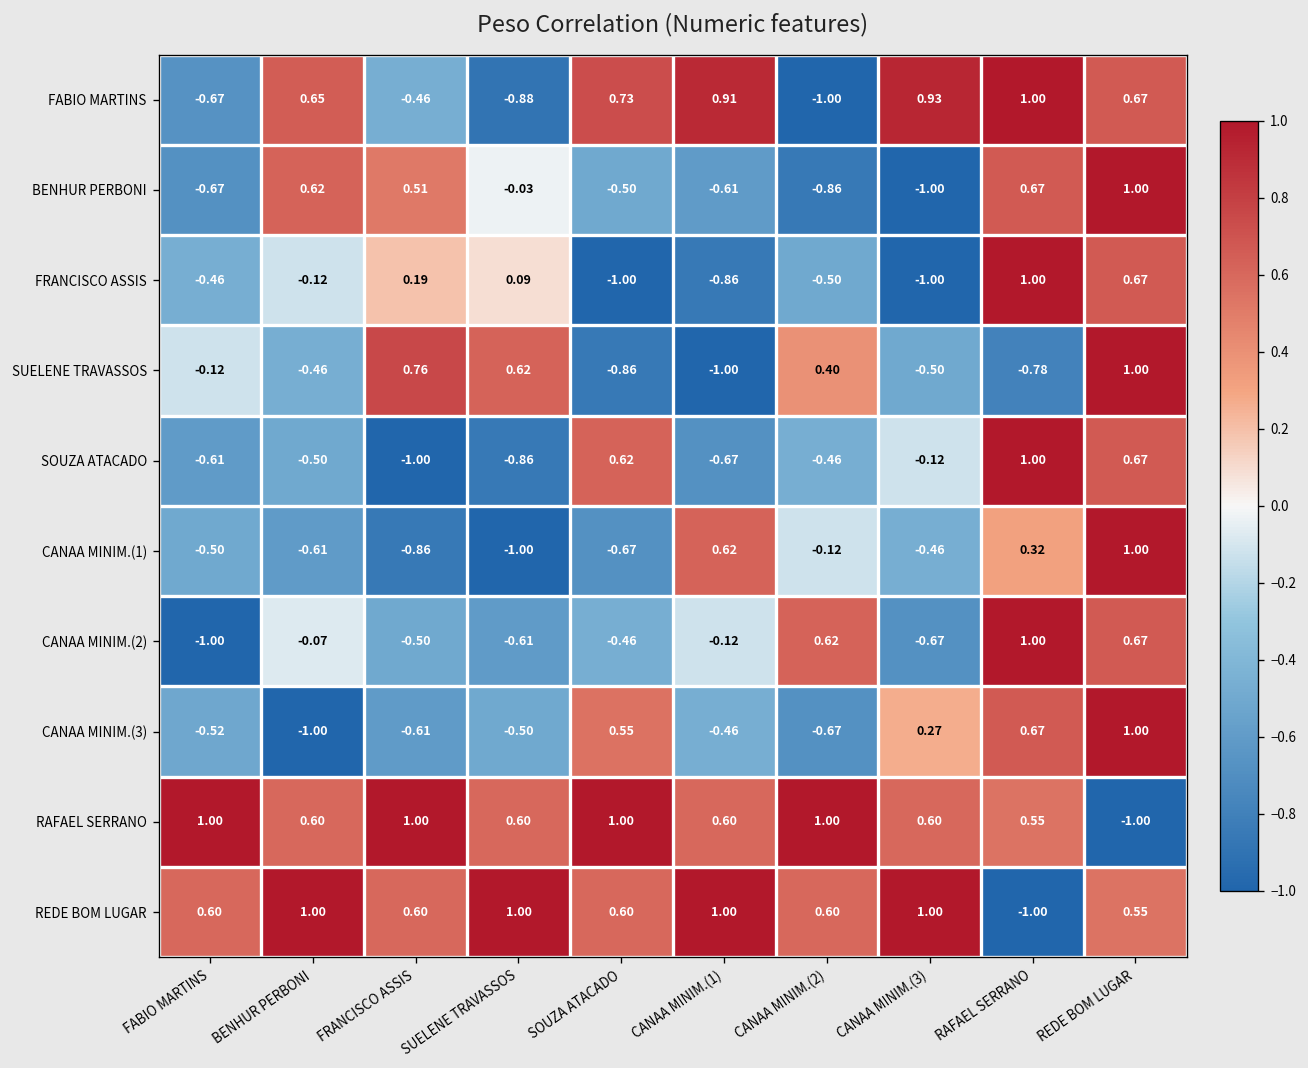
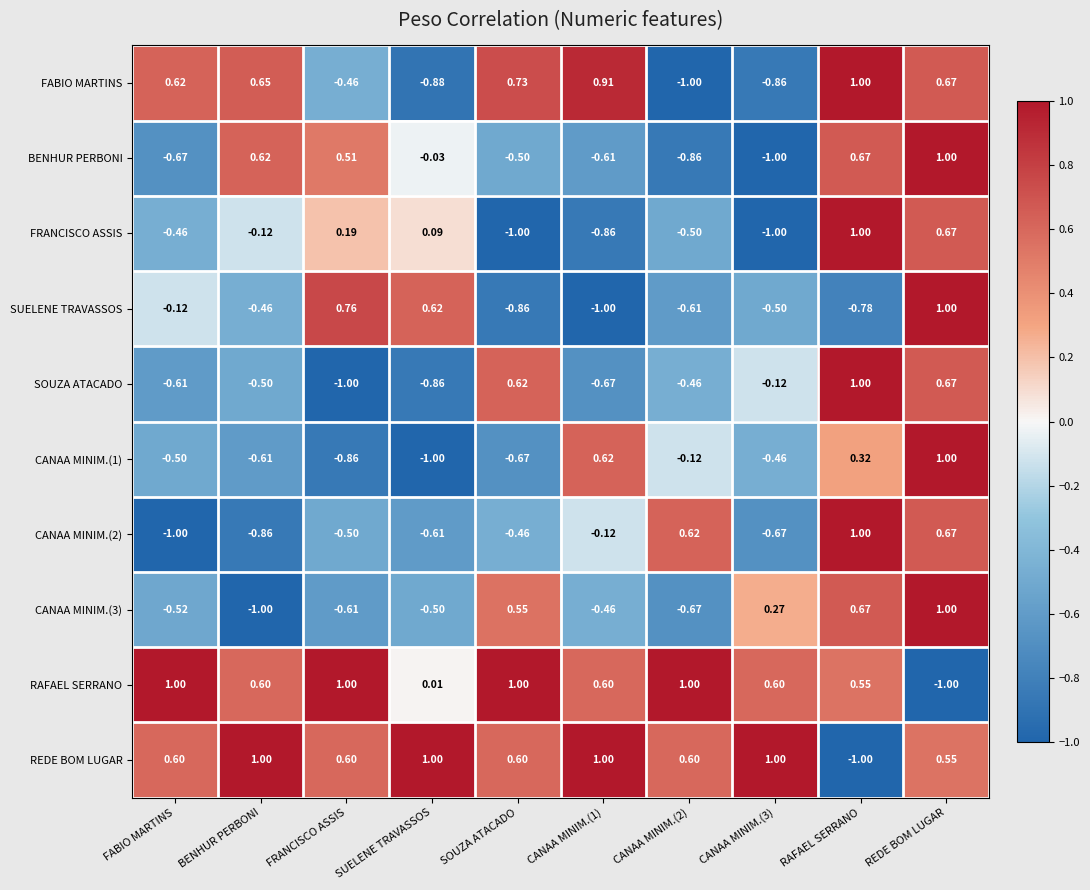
  {
    "FABIO MARTINS": {
-     "FABIO MARTINS": -0.67,
+     "FABIO MARTINS": 0.62,
      "BENHUR PERBONI": 0.65,
      "FRANCISCO ASSIS": -0.46,
      "SUELENE TRAVASSOS": -0.88,
      "SOUZA ATACADO": 0.73,
      "CANAA MINIM.(1)": 0.91,
      "CANAA MINIM.(2)": -1.00,
-     "CANAA MINIM.(3)": 0.93,
+     "CANAA MINIM.(3)": -0.86,
      "RAFAEL SERRANO": 1.00,
      "REDE BOM LUGAR": 0.67
    },
    "BENHUR PERBONI": {
      "FABIO MARTINS": -0.67,
      "BENHUR PERBONI": 0.62,
      "FRANCISCO ASSIS": 0.51,
      "SUELENE TRAVASSOS": -0.03,
      "SOUZA ATACADO": -0.50,
      "CANAA MINIM.(1)": -0.61,
      "CANAA MINIM.(2)": -0.86,
      "CANAA MINIM.(3)": -1.00,
      "RAFAEL SERRANO": 0.67,
      "REDE BOM LUGAR": 1.00
    },
    "FRANCISCO ASSIS": {
      "FABIO MARTINS": -0.46,
      "BENHUR PERBONI": -0.12,
      "FRANCISCO ASSIS": 0.19,
      "SUELENE TRAVASSOS": 0.09,
      "SOUZA ATACADO": -1.00,
      "CANAA MINIM.(1)": -0.86,
      "CANAA MINIM.(2)": -0.50,
      "CANAA MINIM.(3)": -1.00,
      "RAFAEL SERRANO": 1.00,
      "REDE BOM LUGAR": 0.67
    },
    "SUELENE TRAVASSOS": {
      "FABIO MARTINS": -0.12,
      "BENHUR PERBONI": -0.46,
      "FRANCISCO ASSIS": 0.76,
      "SUELENE TRAVASSOS": 0.62,
      "SOUZA ATACADO": -0.86,
      "CANAA MINIM.(1)": -1.00,
-     "CANAA MINIM.(2)": 0.40,
+     "CANAA MINIM.(2)": -0.61,
      "CANAA MINIM.(3)": -0.50,
      "RAFAEL SERRANO": -0.78,
      "REDE BOM LUGAR": 1.00
    },
    "SOUZA ATACADO": {
      "FABIO MARTINS": -0.61,
      "BENHUR PERBONI": -0.50,
      "FRANCISCO ASSIS": -1.00,
      "SUELENE TRAVASSOS": -0.86,
      "SOUZA ATACADO": 0.62,
      "CANAA MINIM.(1)": -0.67,
      "CANAA MINIM.(2)": -0.46,
      "CANAA MINIM.(3)": -0.12,
      "RAFAEL SERRANO": 1.00,
      "REDE BOM LUGAR": 0.67
    },
    "CANAA MINIM.(1)": {
      "FABIO MARTINS": -0.50,
      "BENHUR PERBONI": -0.61,
      "FRANCISCO ASSIS": -0.86,
      "SUELENE TRAVASSOS": -1.00,
      "SOUZA ATACADO": -0.67,
      "CANAA MINIM.(1)": 0.62,
      "CANAA MINIM.(2)": -0.12,
      "CANAA MINIM.(3)": -0.46,
      "RAFAEL SERRANO": 0.32,
      "REDE BOM LUGAR": 1.00
    },
    "CANAA MINIM.(2)": {
      "FABIO MARTINS": -1.00,
-     "BENHUR PERBONI": -0.07,
+     "BENHUR PERBONI": -0.86,
      "FRANCISCO ASSIS": -0.50,
      "SUELENE TRAVASSOS": -0.61,
      "SOUZA ATACADO": -0.46,
      "CANAA MINIM.(1)": -0.12,
      "CANAA MINIM.(2)": 0.62,
      "CANAA MINIM.(3)": -0.67,
      "RAFAEL SERRANO": 1.00,
      "REDE BOM LUGAR": 0.67
    },
    "CANAA MINIM.(3)": {
      "FABIO MARTINS": -0.52,
      "BENHUR PERBONI": -1.00,
      "FRANCISCO ASSIS": -0.61,
      "SUELENE TRAVASSOS": -0.50,
      "SOUZA ATACADO": 0.55,
      "CANAA MINIM.(1)": -0.46,
      "CANAA MINIM.(2)": -0.67,
      "CANAA MINIM.(3)": 0.27,
      "RAFAEL SERRANO": 0.67,
      "REDE BOM LUGAR": 1.00
    },
    "RAFAEL SERRANO": {
      "FABIO MARTINS": 1.00,
      "BENHUR PERBONI": 0.60,
      "FRANCISCO ASSIS": 1.00,
-     "SUELENE TRAVASSOS": 0.60,
+     "SUELENE TRAVASSOS": 0.01,
      "SOUZA ATACADO": 1.00,
      "CANAA MINIM.(1)": 0.60,
      "CANAA MINIM.(2)": 1.00,
      "CANAA MINIM.(3)": 0.60,
      "RAFAEL SERRANO": 0.55,
      "REDE BOM LUGAR": -1.00
    },
    "REDE BOM LUGAR": {
      "FABIO MARTINS": 0.60,
      "BENHUR PERBONI": 1.00,
      "FRANCISCO ASSIS": 0.60,
      "SUELENE TRAVASSOS": 1.00,
      "SOUZA ATACADO": 0.60,
      "CANAA MINIM.(1)": 1.00,
      "CANAA MINIM.(2)": 0.60,
      "CANAA MINIM.(3)": 1.00,
      "RAFAEL SERRANO": -1.00,
      "REDE BOM LUGAR": 0.55
    }
  }
